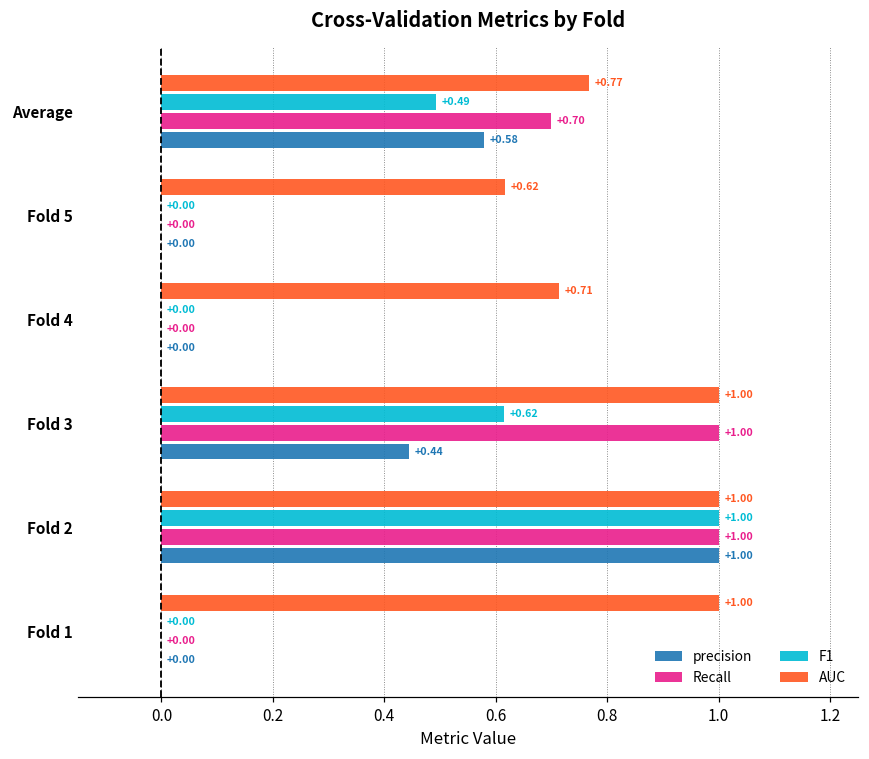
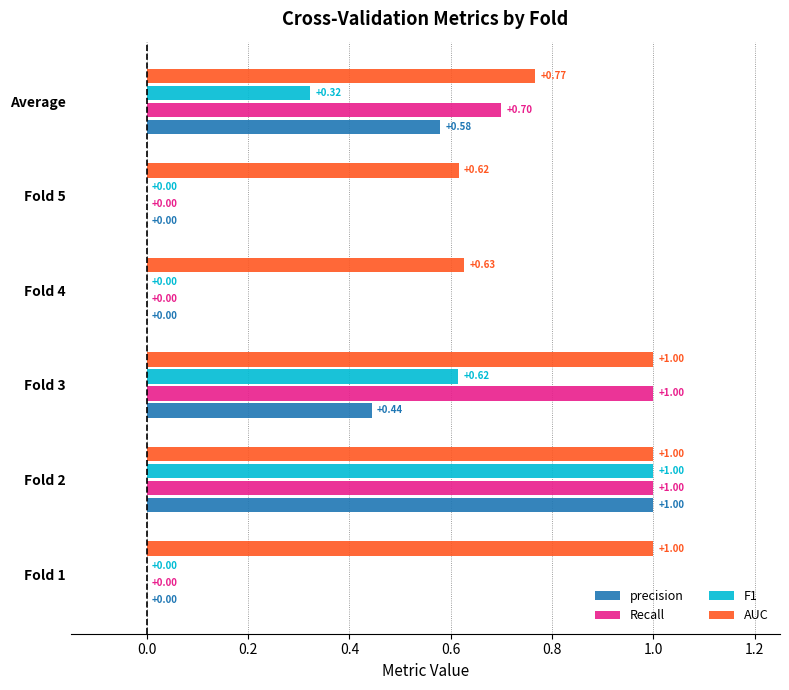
  {
    "precision": {
      "Average": "+0.58",
      "Fold 5": "+0.00",
      "Fold 4": "+0.00",
      "Fold 3": "+0.44",
      "Fold 2": "+1.00",
      "Fold 1": "+0.00"
    },
    "Recall": {
      "Average": "+0.70",
      "Fold 5": "+0.00",
      "Fold 4": "+0.00",
      "Fold 3": "+1.00",
      "Fold 2": "+1.00",
      "Fold 1": "+0.00"
    },
    "F1": {
-     "Average": "+0.49",
+     "Average": "+0.32",
      "Fold 5": "+0.00",
      "Fold 4": "+0.00",
      "Fold 3": "+0.62",
      "Fold 2": "+1.00",
      "Fold 1": "+0.00"
    },
    "AUC": {
      "Average": "+0.77",
      "Fold 5": "+0.62",
-     "Fold 4": "+0.71",
+     "Fold 4": "+0.63",
      "Fold 3": "+1.00",
      "Fold 2": "+1.00",
      "Fold 1": "+1.00"
    }
  }
